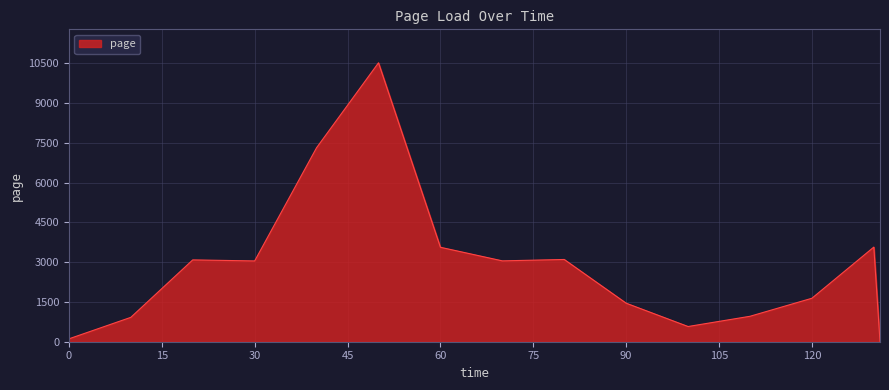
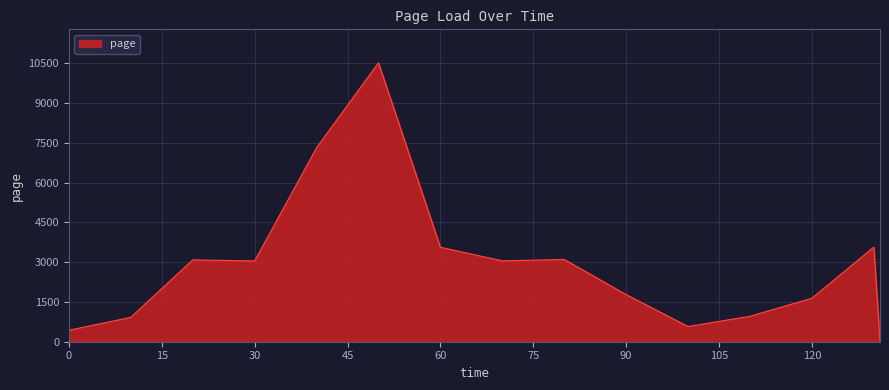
  {
-   "0": 100,
+   "0": 400,
    "30": 3000,
    "60": 3600,
-   "90": 1500,
+   "90": 1800,
    "120": 1600
  }
